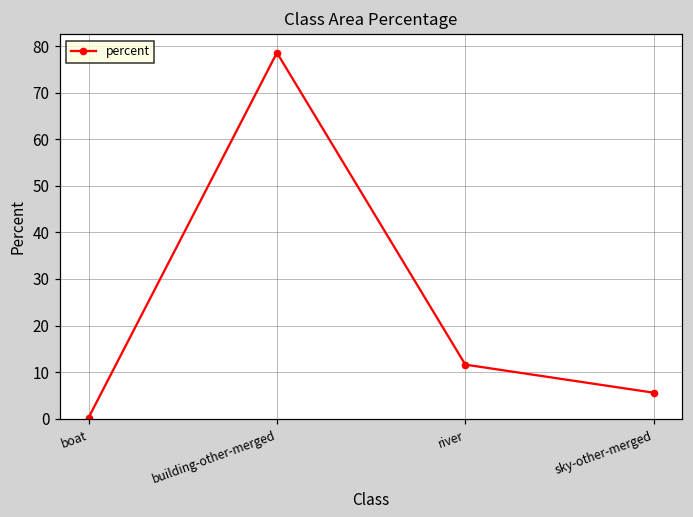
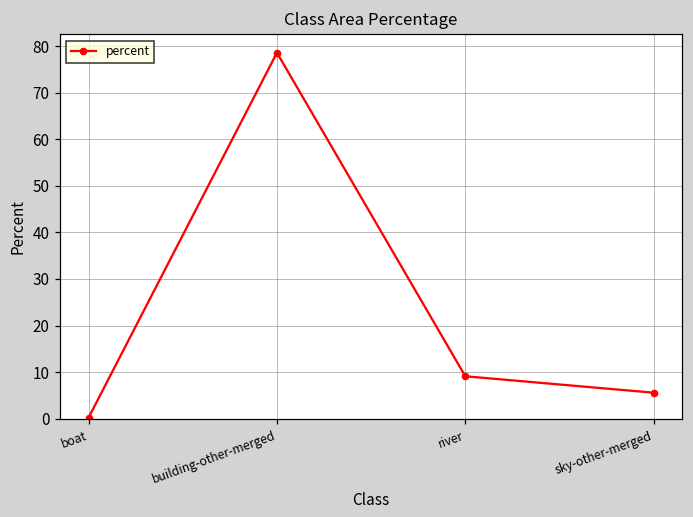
  {
    "boat": 0,
    "building-other-merged": 79,
-   "river": 12,
+   "river": 9,
    "sky-other-merged": 6
  }
